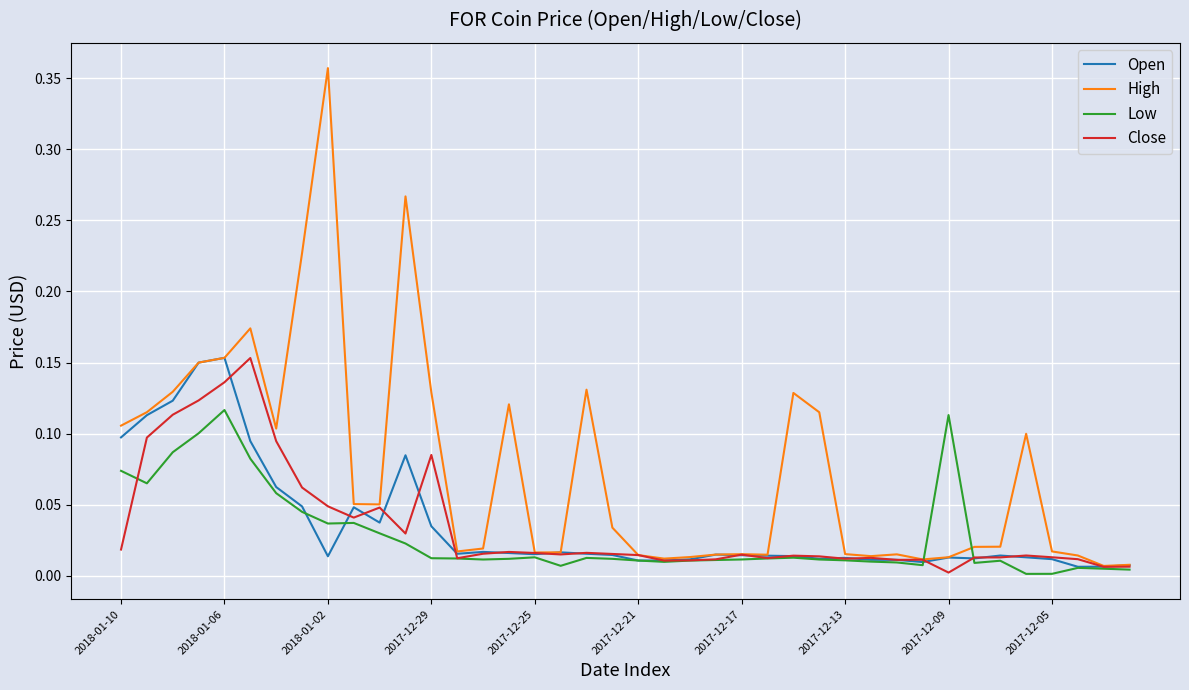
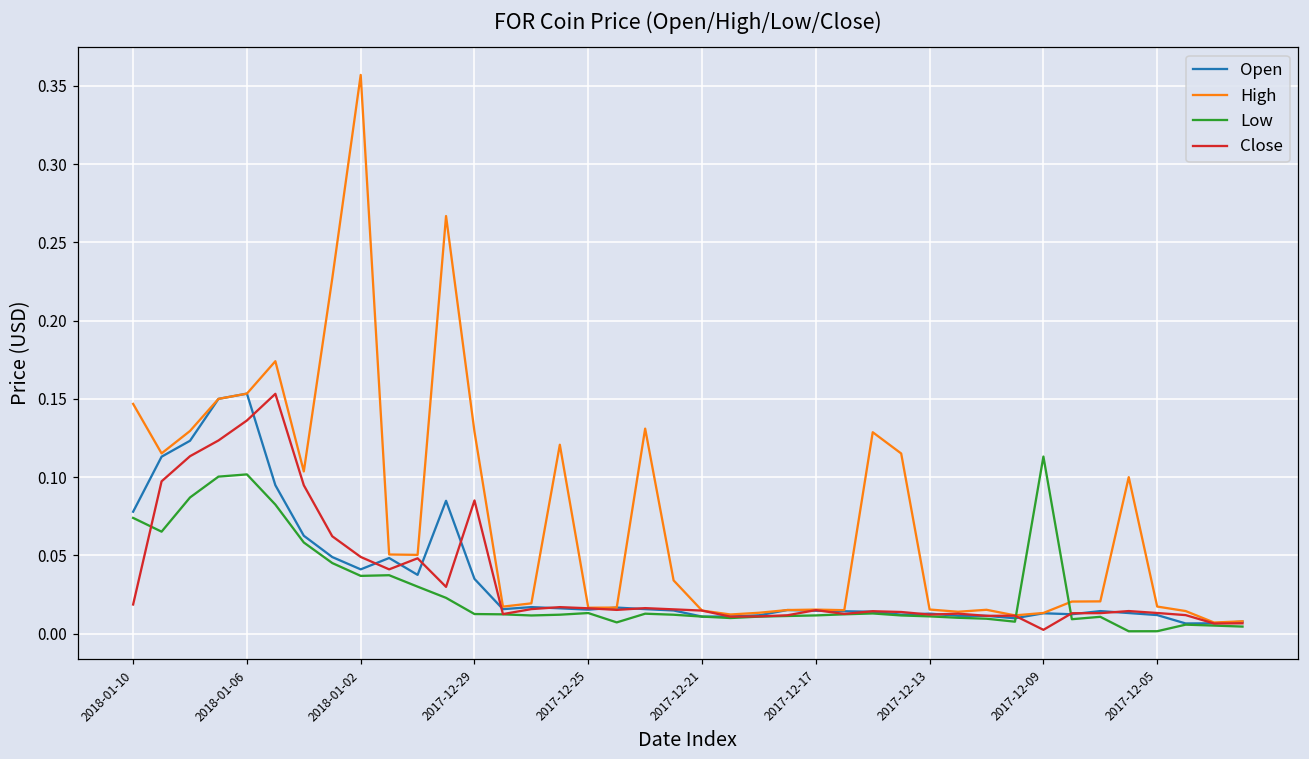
  {
    "Open": {
-     "2018-01-10": 0.097,
-     "2018-01-02": 0.014,
+     "2018-01-10": 0.078,
+     "2018-01-02": 0.041,
      "2017-12-29": 0.035
    },
    "High": {
-     "2018-01-10": 0.106,
+     "2018-01-10": 0.147,
      "2018-01-02": 0.357,
      "2017-12-29": 0.129,
      "2017-12-13": 0.015,
      "2017-12-05": 0.017
    },
    "Low": {
      "2018-01-10": 0.074,
-     "2018-01-06": 0.117,
+     "2018-01-06": 0.102,
      "2018-01-02": 0.037,
      "2017-12-29": 0.012,
      "2017-12-25": 0.013,
      "2017-12-17": 0.012,
      "2017-12-09": 0.113,
      "2017-12-05": 0.001
    },
    "Close": {
      "2018-01-10": 0.019,
      "2018-01-06": 0.136,
      "2018-01-02": 0.049,
      "2017-12-29": 0.085,
      "2017-12-09": 0.002
    }
  }
